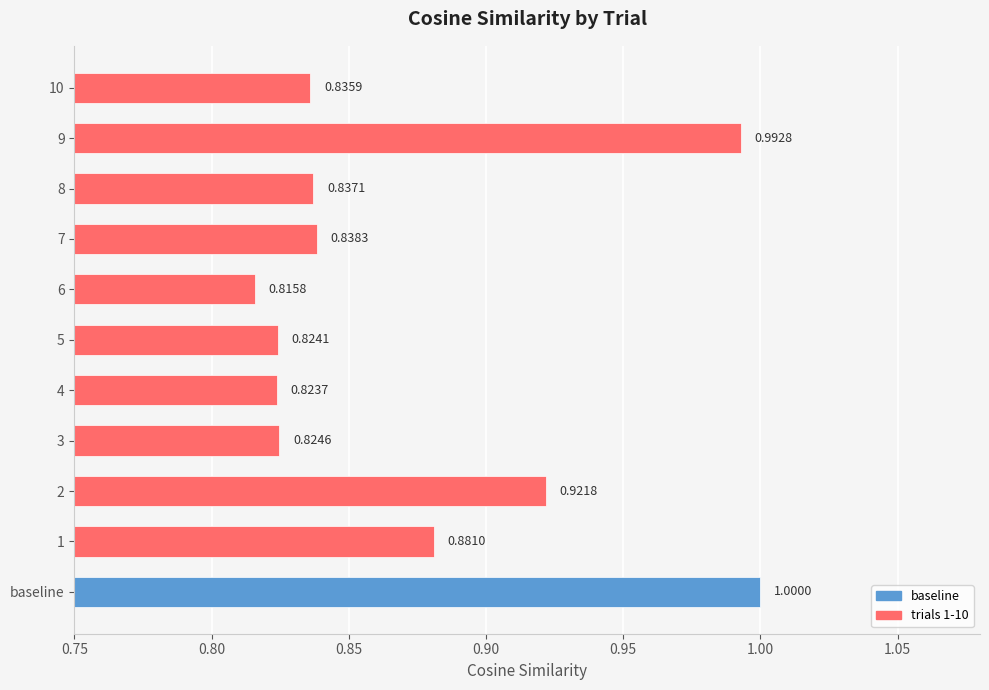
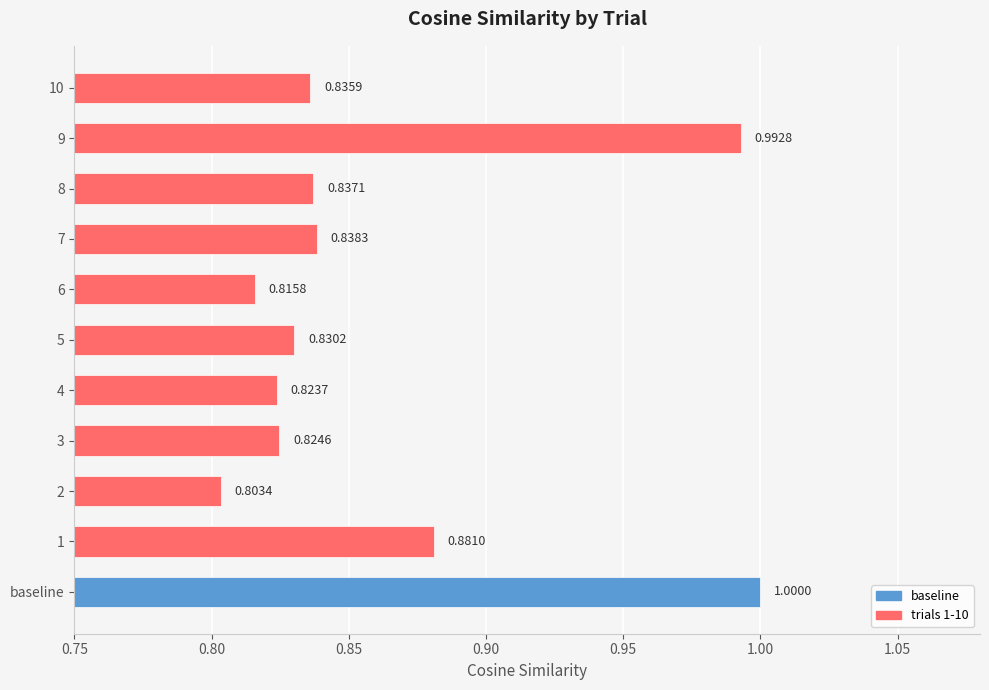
  {
    "10": 0.8359,
    "9": 0.9928,
    "8": 0.8371,
    "7": 0.8383,
    "6": 0.8158,
-   "5": 0.8241,
+   "5": 0.8302,
    "4": 0.8237,
    "3": 0.8246,
-   "2": 0.9218,
+   "2": 0.8034,
    "1": 0.8810,
    "baseline": 1.0000
  }
